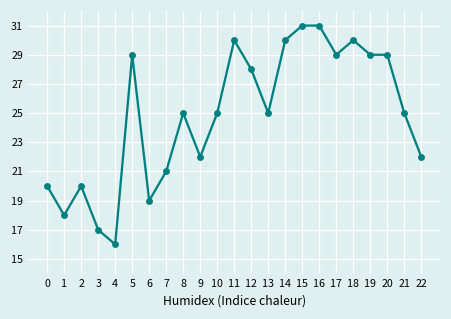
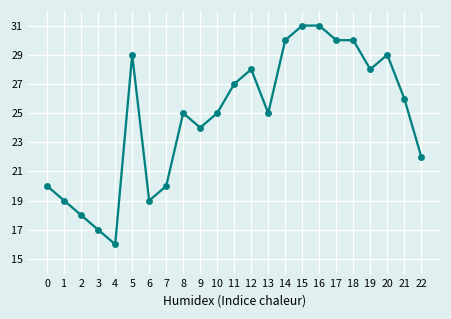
  {
    "0": 20,
-   "1": 18,
-   "2": 20,
+   "1": 19,
+   "2": 18,
    "3": 17,
    "4": 16,
    "5": 29,
    "6": 19,
-   "7": 21,
+   "7": 20,
    "8": 25,
-   "9": 22,
+   "9": 24,
    "10": 25,
-   "11": 30,
+   "11": 27,
    "12": 28,
    "13": 25,
    "14": 30,
    "15": 31,
    "16": 31,
-   "17": 29,
+   "17": 30,
    "18": 30,
-   "19": 29,
+   "19": 28,
    "20": 29,
-   "21": 25,
+   "21": 26,
    "22": 22
  }
